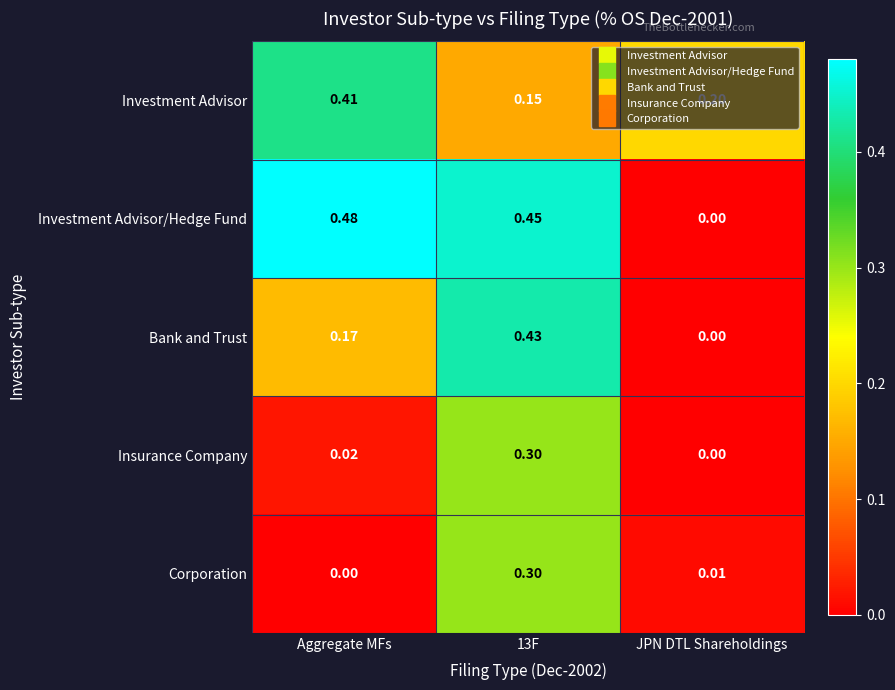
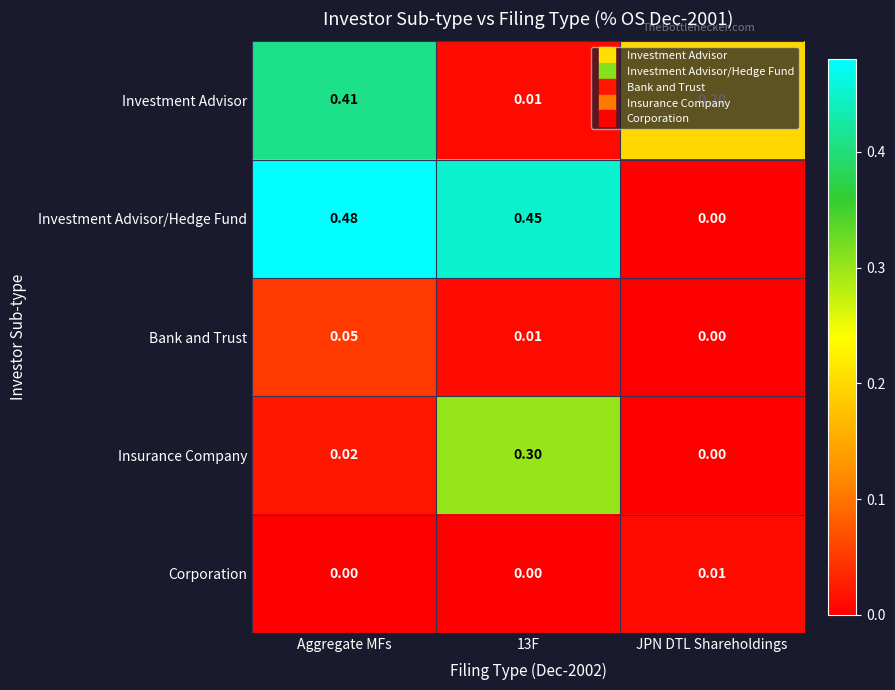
  {
    "Investment Advisor": {
      "Aggregate MFs": 0.41,
-     "13F": 0.15
+     "13F": 0.01
    },
    "Investment Advisor/Hedge Fund": {
      "Aggregate MFs": 0.48,
      "13F": 0.45,
      "JPN DTL Shareholdings": 0.00
    },
    "Bank and Trust": {
-     "Aggregate MFs": 0.17,
-     "13F": 0.43,
+     "Aggregate MFs": 0.05,
+     "13F": 0.01,
      "JPN DTL Shareholdings": 0.00
    },
    "Insurance Company": {
      "Aggregate MFs": 0.02,
      "13F": 0.30,
      "JPN DTL Shareholdings": 0.00
    },
    "Corporation": {
      "Aggregate MFs": 0.00,
-     "13F": 0.30,
+     "13F": 0.00,
      "JPN DTL Shareholdings": 0.01
    }
  }
